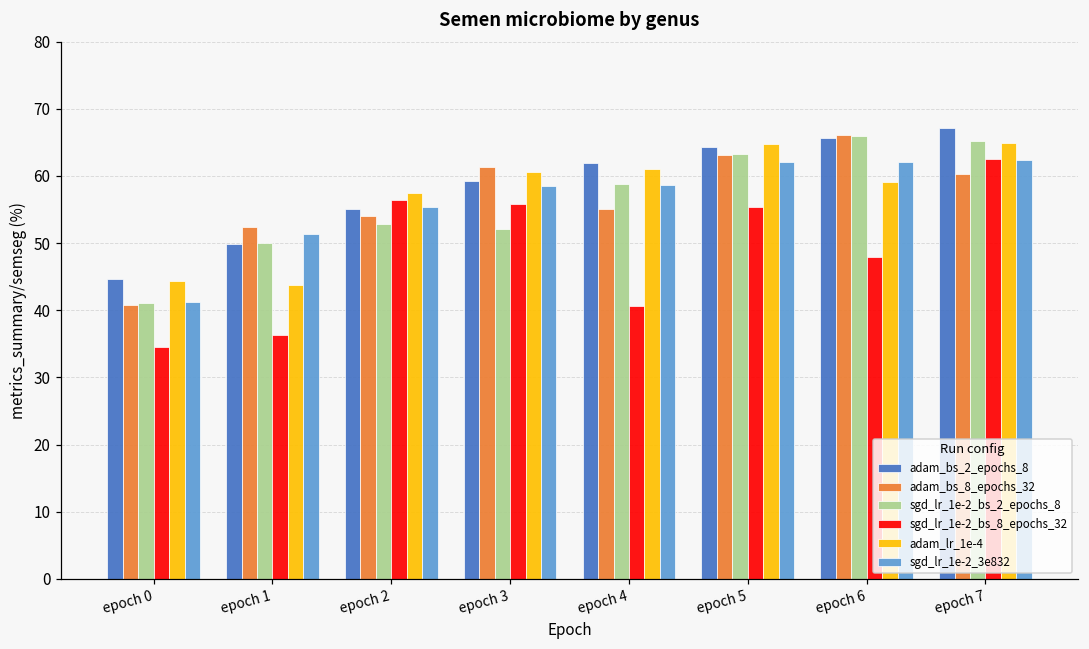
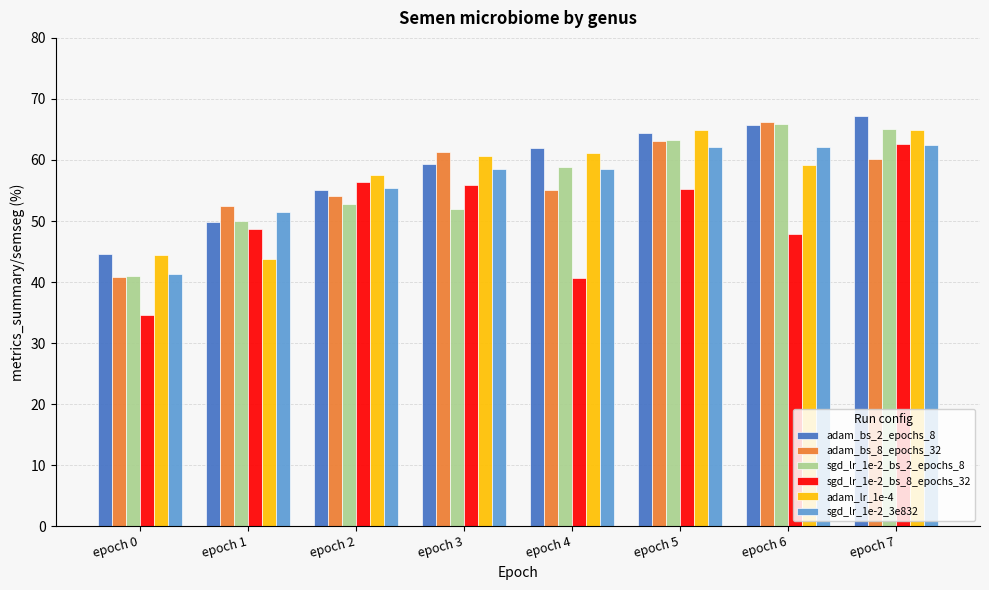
  {
    "adam_bs_8_epochs_32": {
      "epoch 0": 41,
      "epoch 1": 52,
      "epoch 2": 54,
      "epoch 3": 61,
      "epoch 4": 55,
      "epoch 5": 63,
      "epoch 6": 66,
      "epoch 7": 60
    },
    "sgd_lr_1e-2_bs_2_epochs_8": {
      "epoch 0": 41,
      "epoch 1": 50,
      "epoch 2": 53,
      "epoch 3": 52,
      "epoch 4": 59,
      "epoch 5": 63,
      "epoch 6": 66,
      "epoch 7": 65
    },
    "sgd_lr_1e-2_bs_8_epochs_32": {
      "epoch 0": 35,
-     "epoch 1": 36,
+     "epoch 1": 49,
      "epoch 2": 56,
      "epoch 3": 56,
      "epoch 4": 41,
      "epoch 5": 55,
      "epoch 6": 48,
      "epoch 7": 63
    },
    "adam_lr_1e-4": {
      "epoch 0": 44,
      "epoch 1": 44,
      "epoch 2": 58,
      "epoch 3": 61,
      "epoch 4": 61,
      "epoch 5": 65,
      "epoch 6": 59,
      "epoch 7": 65
    }
  }
